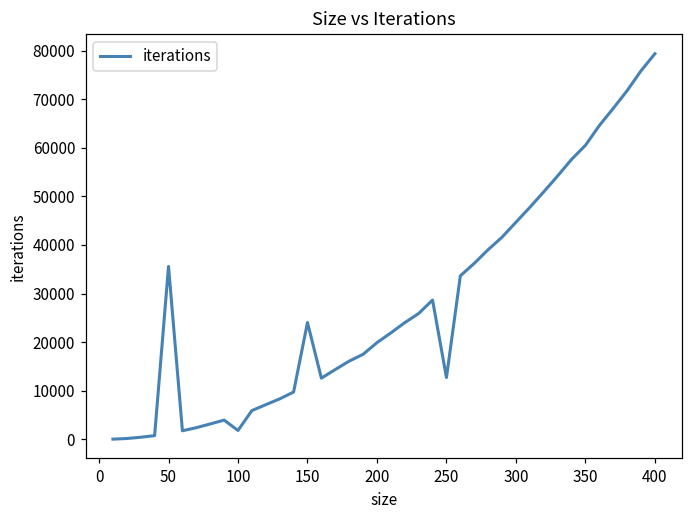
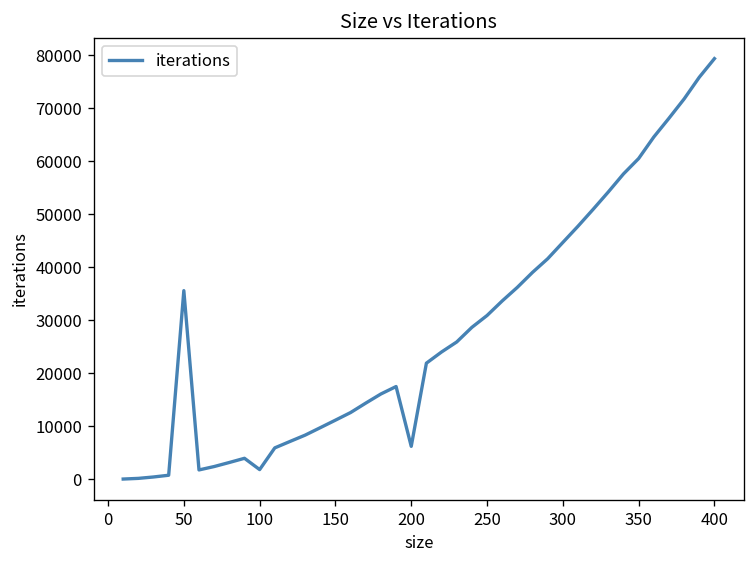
  {
    "50": 36000,
    "100": 2000,
-   "150": 24000,
-   "200": 20000,
-   "250": 13000,
+   "150": 11000,
+   "200": 6000,
+   "250": 31000,
    "300": 45000,
    "350": 61000,
    "400": 79000
  }
